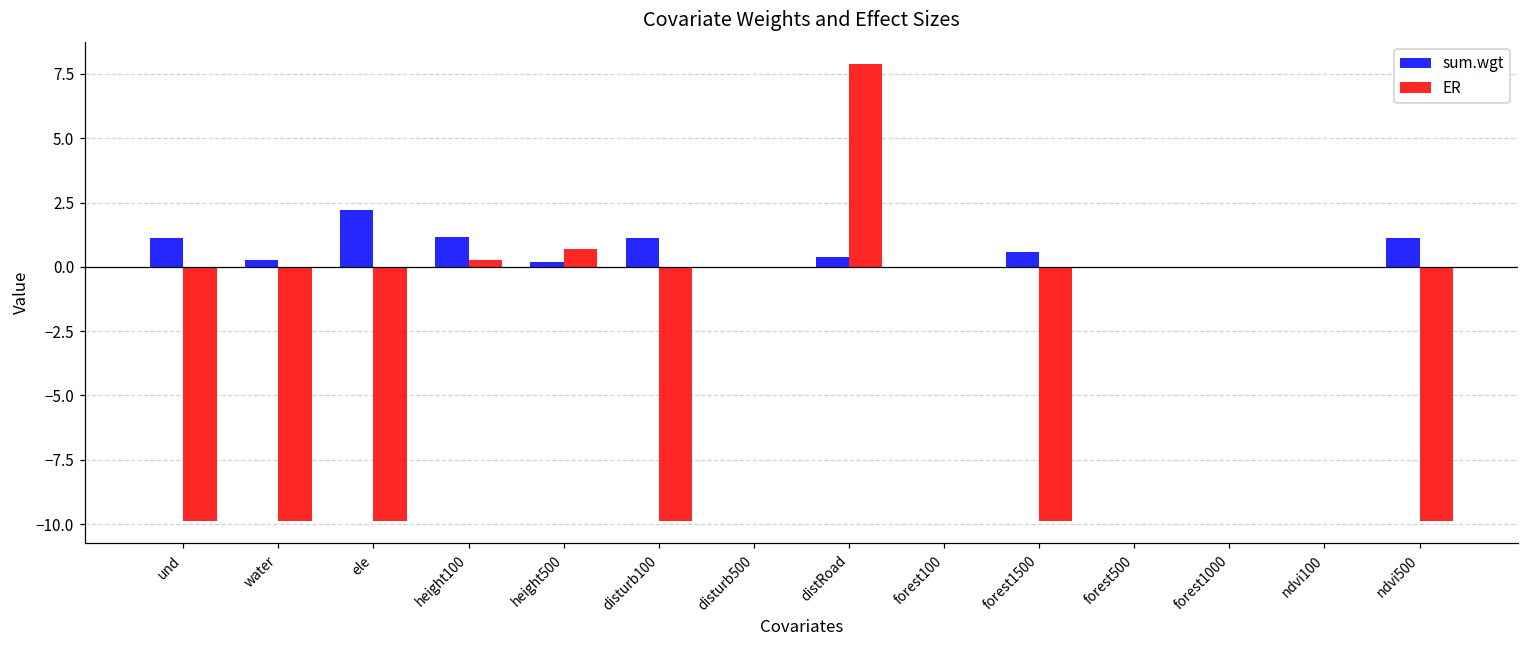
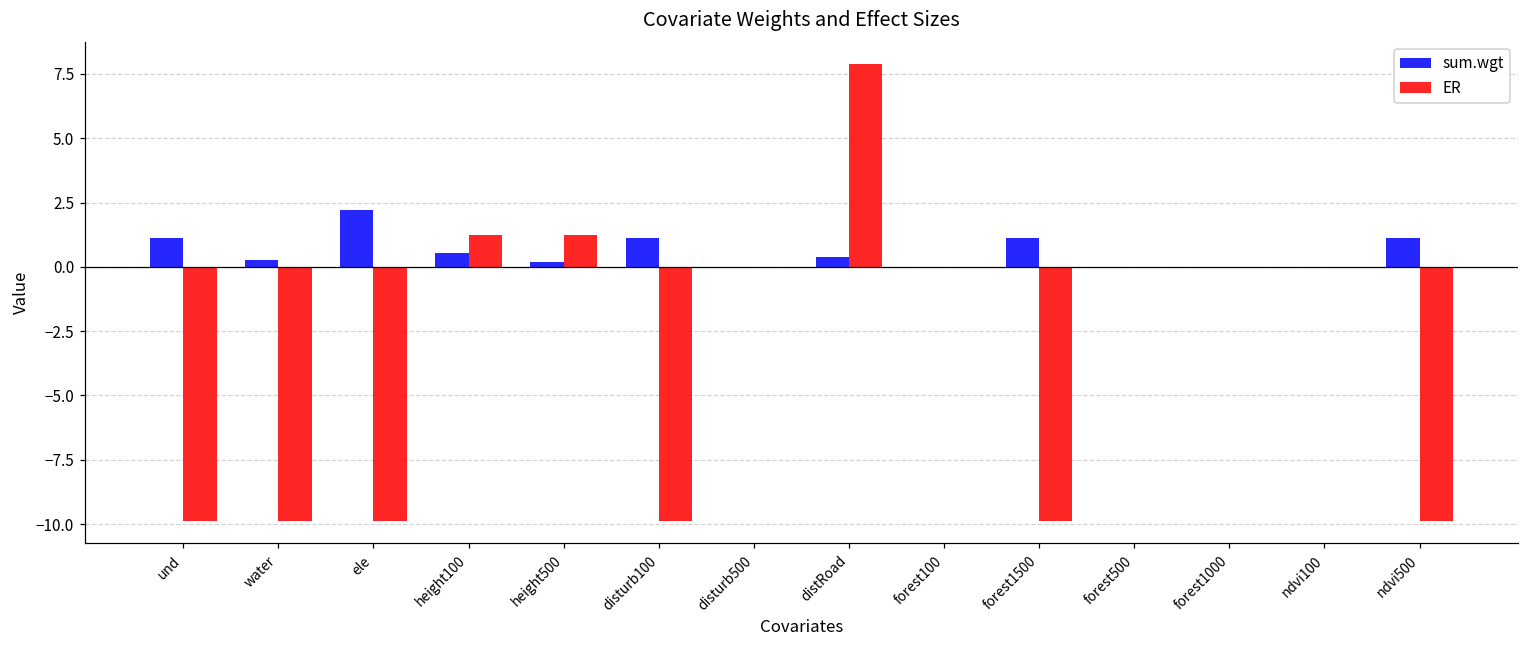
  {
    "sum.wgt": {
      "und": 1.1,
      "water": 0.3,
      "ele": 2.2,
-     "height100": 1.2,
+     "height100": 0.6,
      "height500": 0.2,
      "disturb100": 1.1,
      "disturb500": 0.0,
      "distRoad": 0.4,
      "forest100": 0.0,
-     "forest1500": 0.6,
+     "forest1500": 1.1,
      "forest500": 0.0,
      "forest1000": 0.0,
      "ndvi100": 0.0,
      "ndvi500": 1.1
    },
    "ER": {
      "und": -9.9,
      "water": -9.9,
      "ele": -9.9,
-     "height100": 0.3,
-     "height500": 0.7,
+     "height100": 1.3,
+     "height500": 1.3,
      "disturb100": -9.9,
      "disturb500": 0.0,
      "distRoad": 7.9,
      "forest100": 0.0,
      "forest1500": -9.9,
      "forest500": 0.0,
      "forest1000": 0.0,
      "ndvi100": 0.0,
      "ndvi500": -9.9
    }
  }
